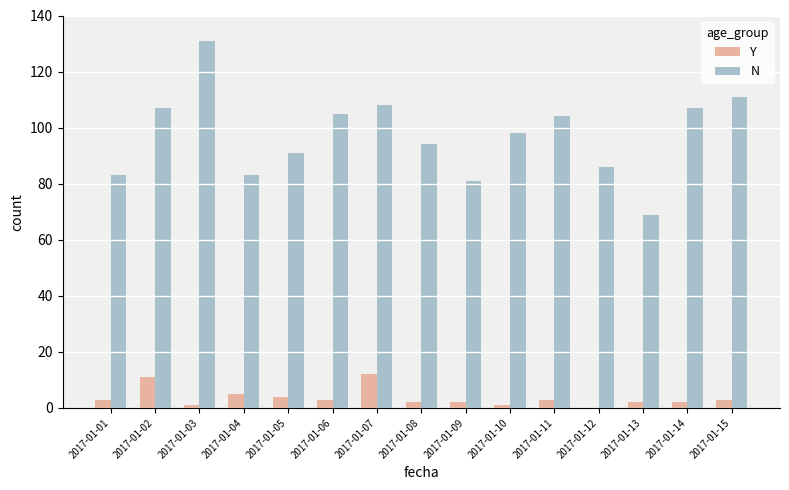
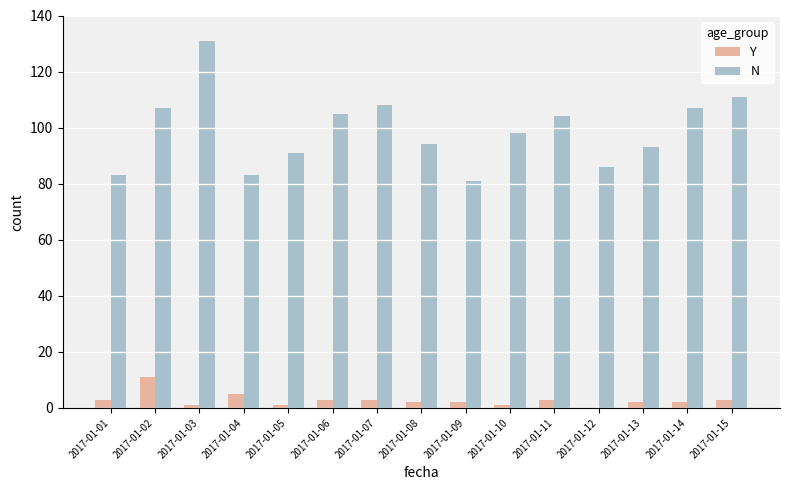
  {
    "Y": {
      "2017-01-01": 3,
      "2017-01-02": 11,
      "2017-01-03": 1,
      "2017-01-04": 5,
-     "2017-01-05": 4,
+     "2017-01-05": 1,
      "2017-01-06": 3,
-     "2017-01-07": 12,
+     "2017-01-07": 3,
      "2017-01-08": 2,
      "2017-01-09": 2,
      "2017-01-10": 1,
      "2017-01-11": 3,
      "2017-01-12": 0,
      "2017-01-13": 2,
      "2017-01-14": 2,
      "2017-01-15": 3
    },
    "N": {
      "2017-01-01": 83,
      "2017-01-02": 107,
      "2017-01-03": 131,
      "2017-01-04": 83,
      "2017-01-05": 91,
      "2017-01-06": 105,
      "2017-01-07": 108,
      "2017-01-08": 94,
      "2017-01-09": 81,
      "2017-01-10": 98,
      "2017-01-11": 104,
      "2017-01-12": 86,
-     "2017-01-13": 69,
+     "2017-01-13": 93,
      "2017-01-14": 107,
      "2017-01-15": 111
    }
  }
